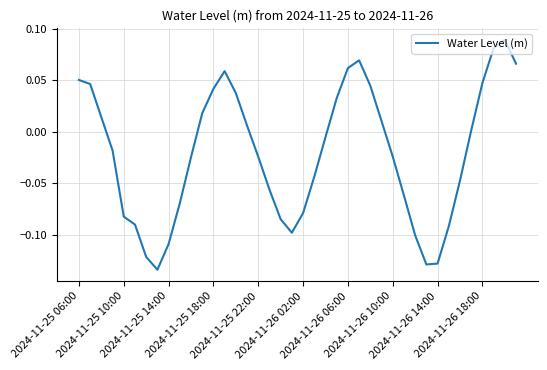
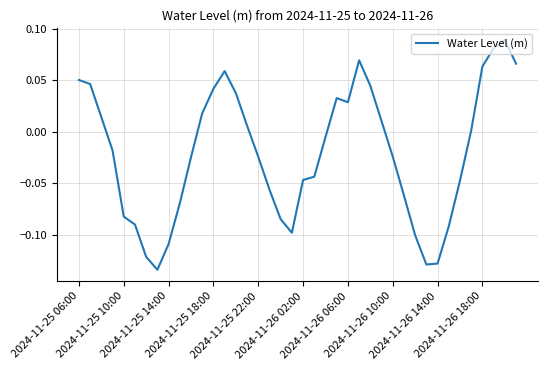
  {
    "2024-11-25 06:00": 0.050,
    "2024-11-25 10:00": -0.083,
    "2024-11-25 14:00": -0.109,
    "2024-11-25 18:00": 0.042,
    "2024-11-25 22:00": -0.024,
-   "2024-11-26 02:00": -0.079,
-   "2024-11-26 06:00": 0.062,
+   "2024-11-26 02:00": -0.047,
+   "2024-11-26 06:00": 0.029,
    "2024-11-26 10:00": -0.024,
    "2024-11-26 14:00": -0.128,
-   "2024-11-26 18:00": 0.047
+   "2024-11-26 18:00": 0.063
  }
